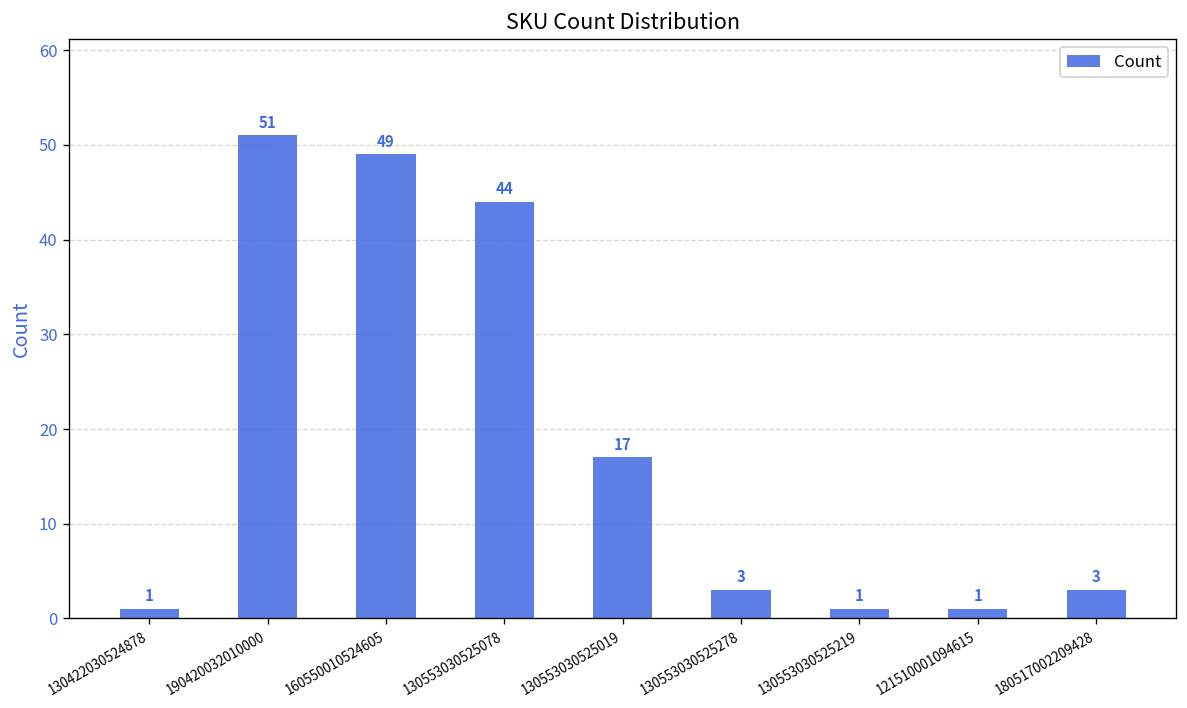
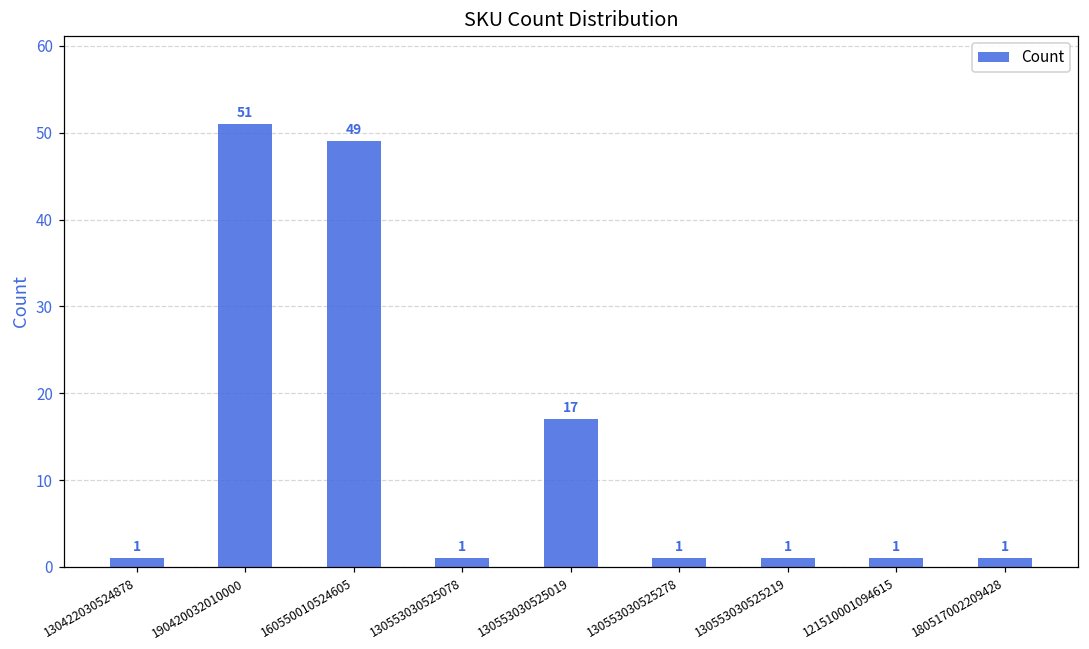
  {
    "130422030524878": 1,
    "190420032010000": 51,
    "160550010524605": 49,
-   "130553030525078": 44,
+   "130553030525078": 1,
    "130553030525019": 17,
-   "130553030525278": 3,
+   "130553030525278": 1,
    "130553030525219": 1,
    "121510001094615": 1,
-   "180517002209428": 3
+   "180517002209428": 1
  }
